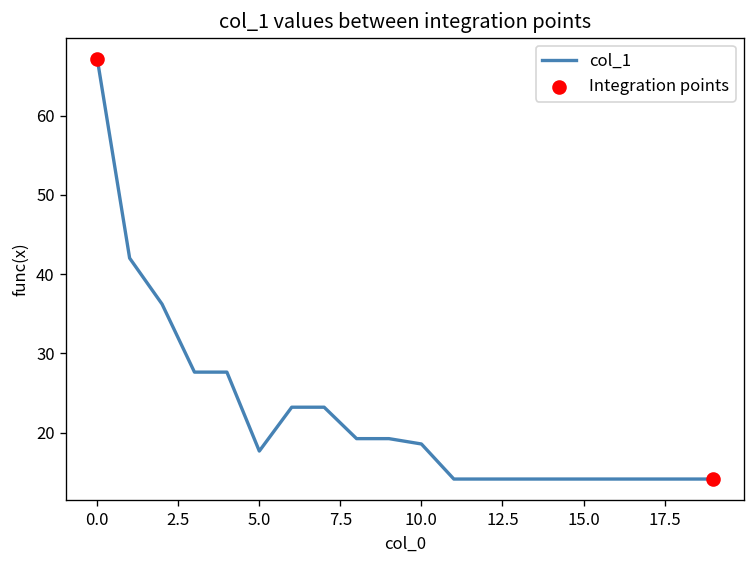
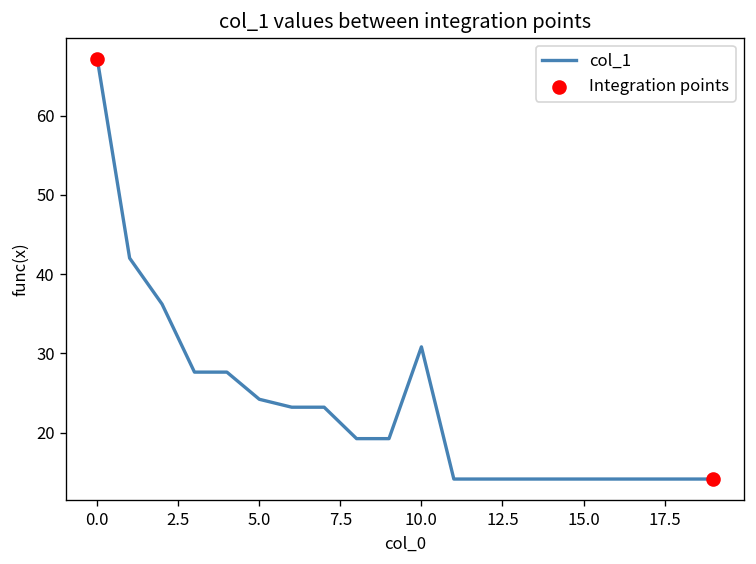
  {
    "col_1": {
-     "5.0": 18,
-     "10.0": 19,
+     "5.0": 24,
+     "10.0": 31,
      "15.0": 14
    }
  }
